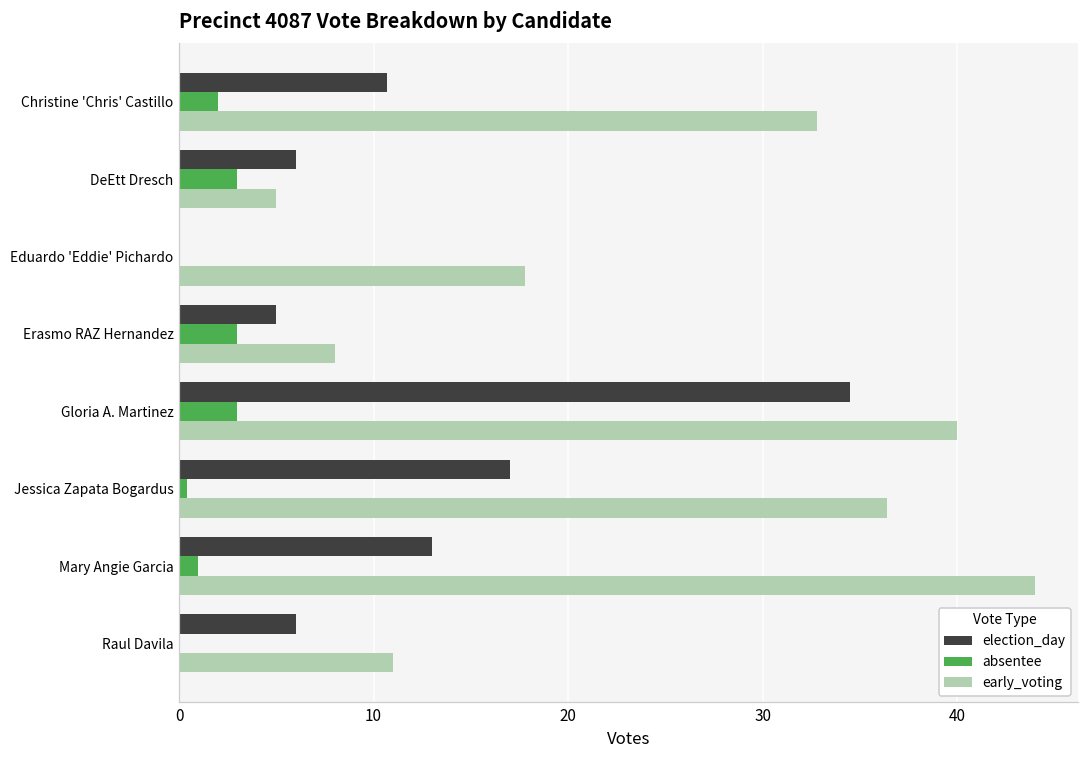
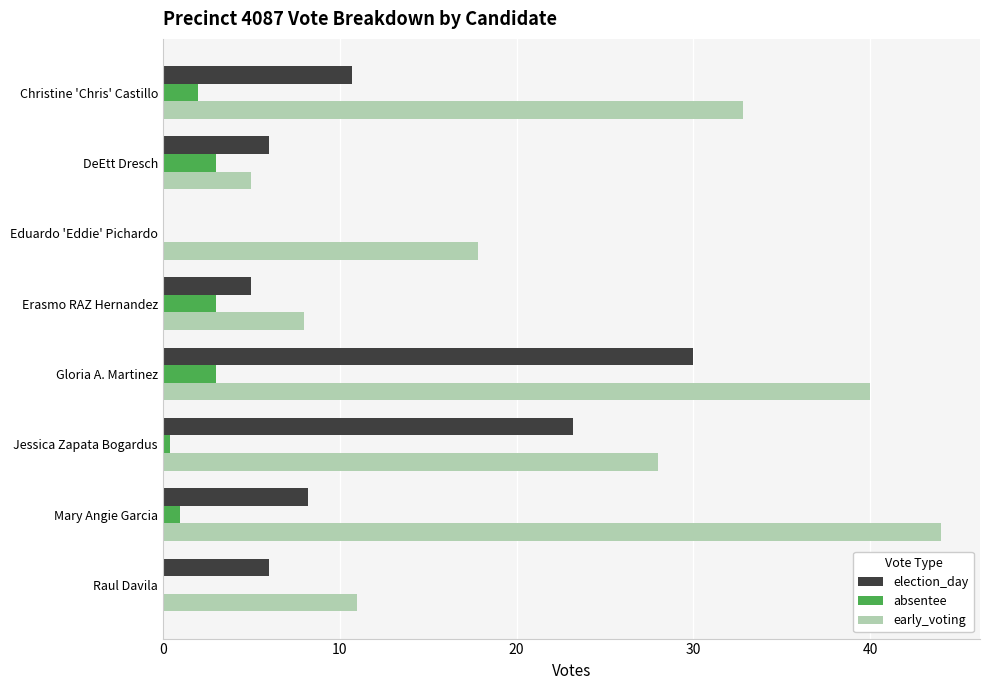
  {
    "election_day": {
      "Christine 'Chris' Castillo": 10.7,
      "DeEtt Dresch": 6.0,
      "Eduardo 'Eddie' Pichardo": 0.0,
      "Erasmo RAZ Hernandez": 5.0,
-     "Gloria A. Martinez": 34.5,
-     "Jessica Zapata Bogardus": 17.0,
-     "Mary Angie Garcia": 13.0,
+     "Gloria A. Martinez": 30.0,
+     "Jessica Zapata Bogardus": 23.2,
+     "Mary Angie Garcia": 8.2,
      "Raul Davila": 6.0
    },
    "absentee": {
      "Christine 'Chris' Castillo": 2.0,
      "DeEtt Dresch": 3.0,
      "Eduardo 'Eddie' Pichardo": 0.0,
      "Erasmo RAZ Hernandez": 3.0,
      "Gloria A. Martinez": 3.0,
      "Jessica Zapata Bogardus": 0.4,
      "Mary Angie Garcia": 1.0,
      "Raul Davila": 0.0
    },
    "early_voting": {
      "Christine 'Chris' Castillo": 32.8,
      "DeEtt Dresch": 5.0,
      "Eduardo 'Eddie' Pichardo": 17.8,
      "Erasmo RAZ Hernandez": 8.0,
      "Gloria A. Martinez": 40.0,
-     "Jessica Zapata Bogardus": 36.4,
+     "Jessica Zapata Bogardus": 28.0,
      "Mary Angie Garcia": 44.0,
      "Raul Davila": 11.0
    }
  }
